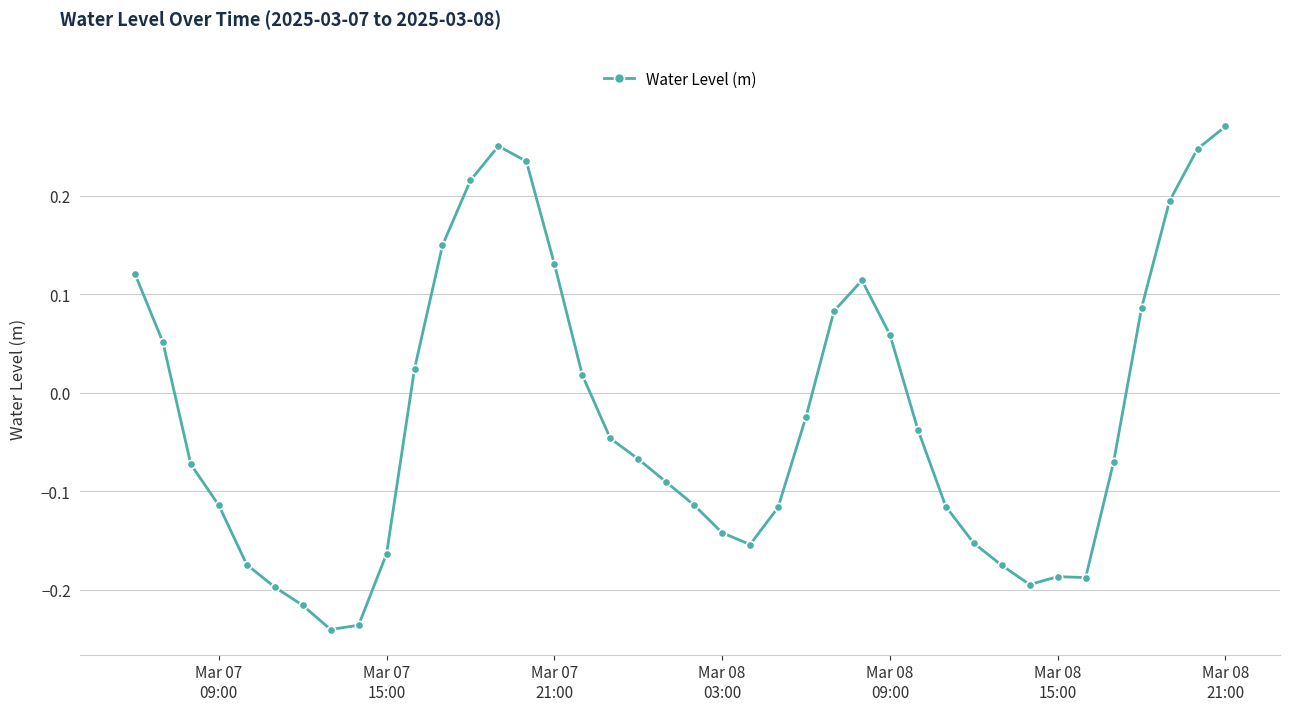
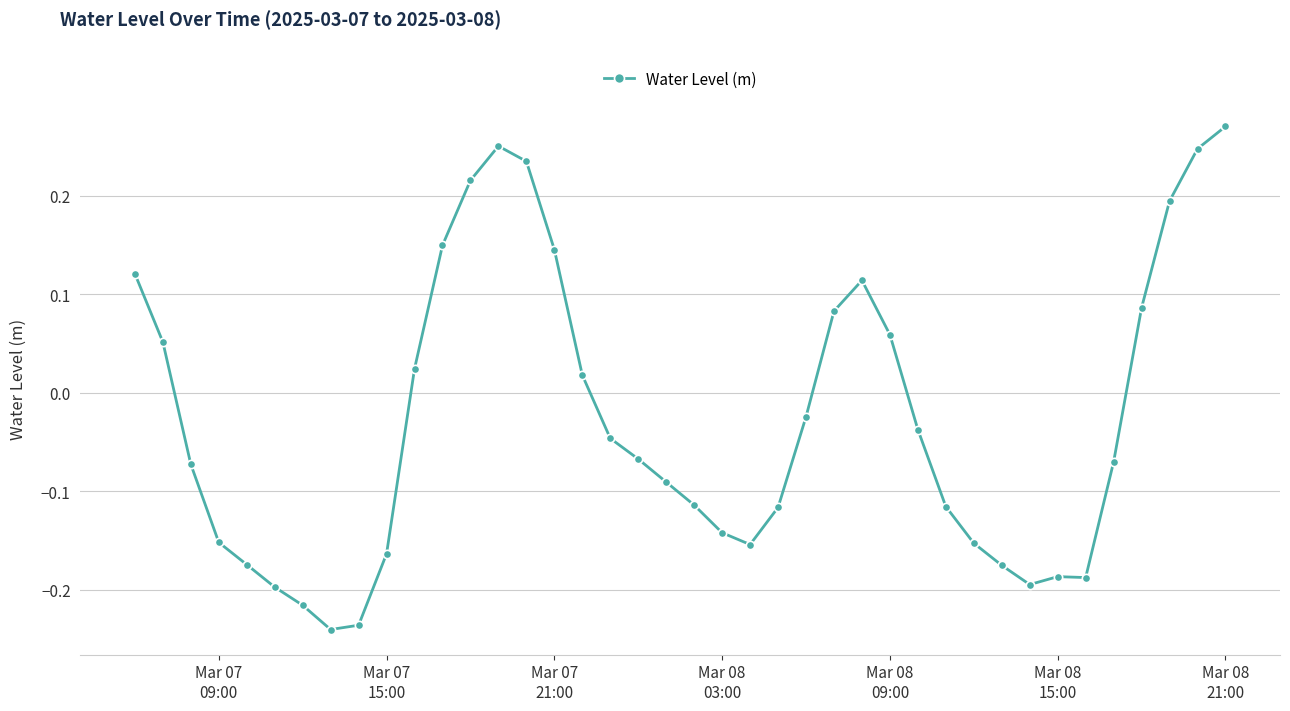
  {
-   "Mar 07 09:00": -0.11,
+   "Mar 07 09:00": -0.15,
    "Mar 07 15:00": -0.16,
-   "Mar 07 21:00": 0.13,
+   "Mar 07 21:00": 0.15,
    "Mar 08 03:00": -0.14,
    "Mar 08 09:00": 0.06,
    "Mar 08 15:00": -0.19,
    "Mar 08 21:00": 0.27
  }
